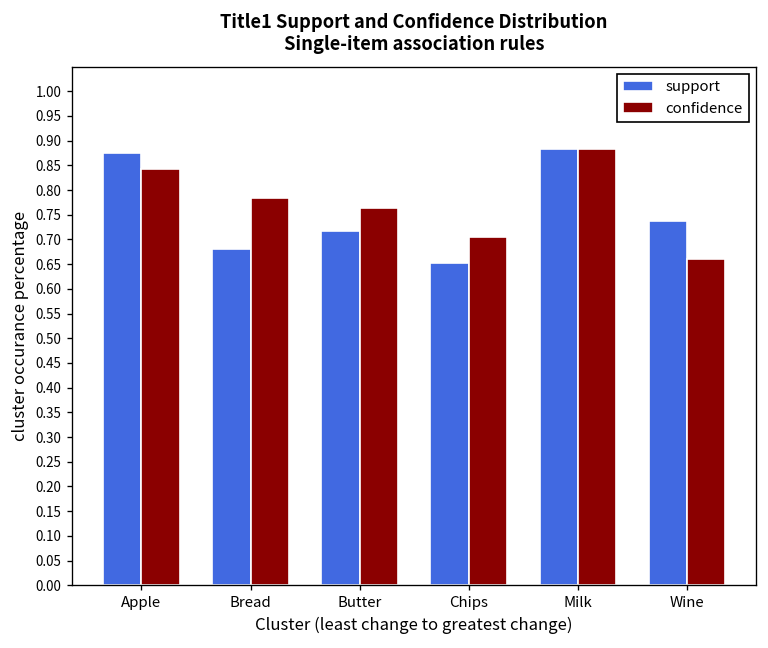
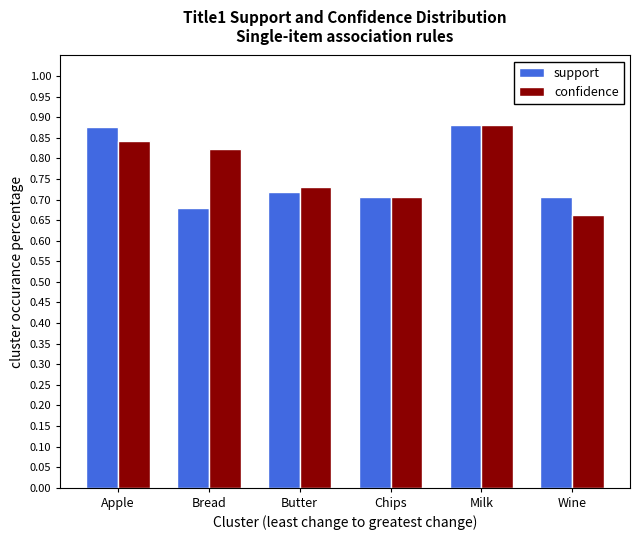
  {
    "support": {
      "Apple": 0.88,
      "Bread": 0.68,
      "Butter": 0.72,
-     "Chips": 0.65,
+     "Chips": 0.71,
      "Milk": 0.88,
-     "Wine": 0.74
+     "Wine": 0.71
    },
    "confidence": {
      "Apple": 0.84,
-     "Bread": 0.78,
-     "Butter": 0.76,
+     "Bread": 0.82,
+     "Butter": 0.73,
      "Chips": 0.71,
      "Milk": 0.88,
      "Wine": 0.66
    }
  }
